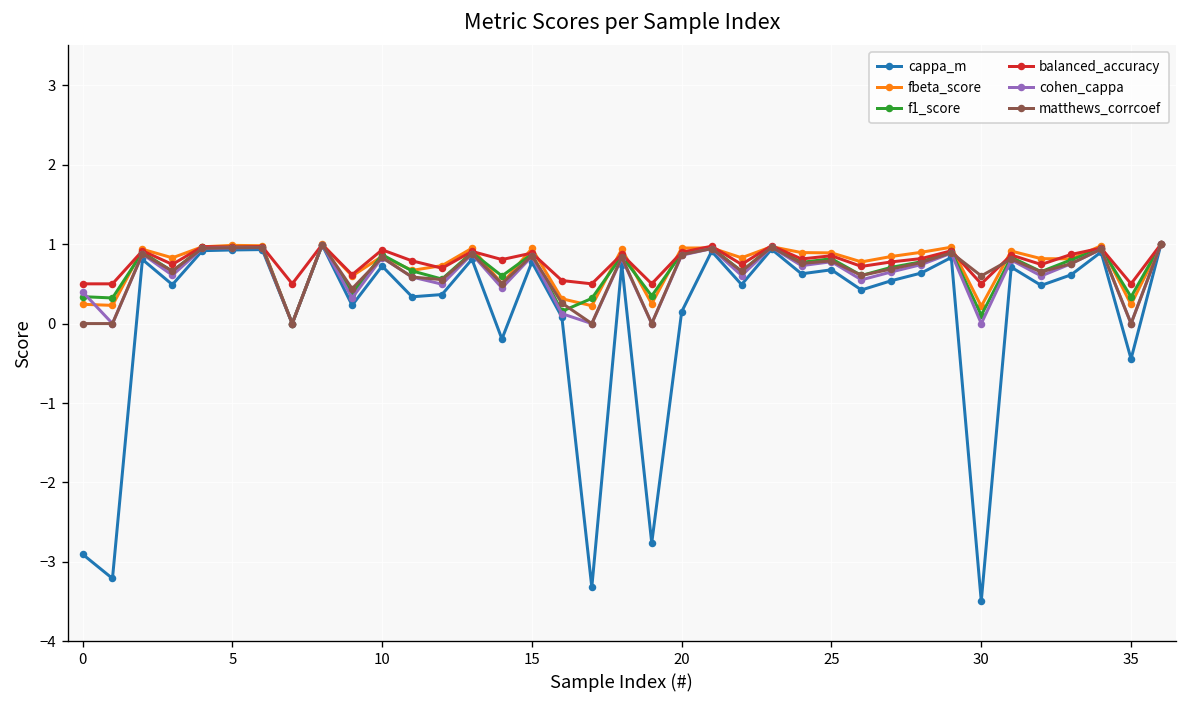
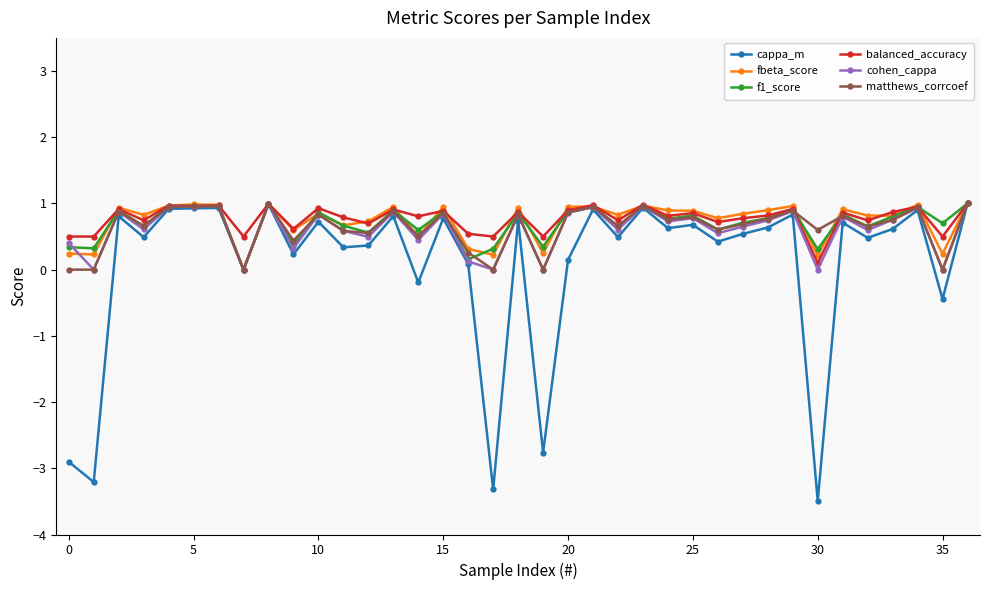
  {
    "cappa_m": {
      "0": -2.9,
      "10": 0.7,
      "15": 0.8,
      "20": 0.1,
      "25": 0.7,
      "30": -3.5,
      "35": -0.4
    },
    "fbeta_score": {
      "0": 0.2,
      "15": 0.9,
      "20": 1.0,
      "30": 0.2,
      "35": 0.2
    },
    "f1_score": {
      "0": 0.3,
-     "30": 0.1,
-     "35": 0.3
+     "30": 0.3,
+     "35": 0.7
    },
    "balanced_accuracy": {
      "0": 0.5,
      "10": 0.9,
-     "30": 0.5,
+     "30": 0.1,
      "35": 0.5
    },
    "cohen_cappa": {
      "0": 0.4,
      "30": 0.0
    },
    "matthews_corrcoef": {
      "0": 0.0,
      "30": 0.6
    }
  }
